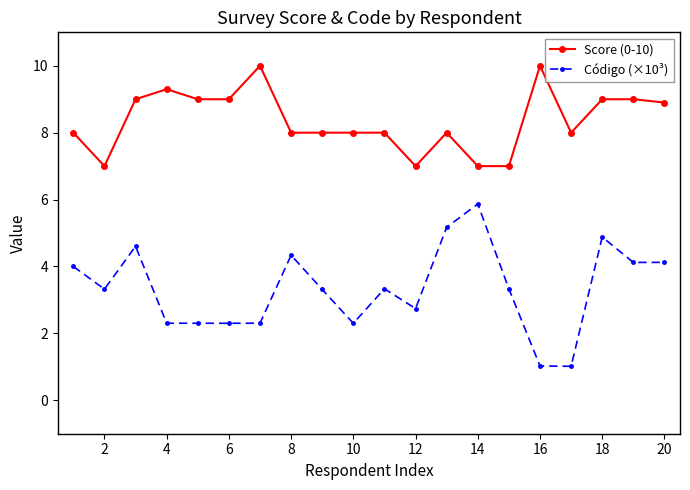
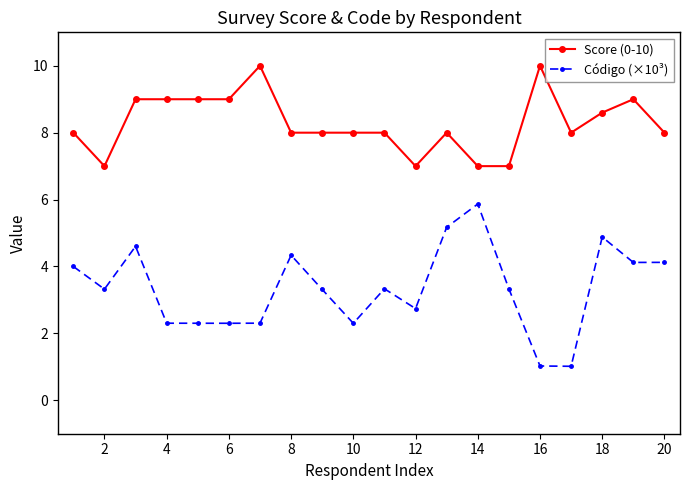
  {
    "Score (0-10)": {
      "2": 7.0,
-     "4": 9.3,
+     "4": 9.0,
      "6": 9.0,
      "8": 8.0,
      "10": 8.0,
      "12": 7.0,
      "14": 7.0,
      "16": 10.0,
-     "18": 9.0,
-     "20": 8.9
+     "18": 8.6,
+     "20": 8.0
    },
    "Código (×10³)": {
      "2": 3.3,
      "4": 2.3,
      "6": 2.3,
      "8": 4.3,
      "10": 2.3,
      "12": 2.7,
      "14": 5.9,
      "16": 1.0,
      "18": 4.9,
      "20": 4.1
    }
  }
